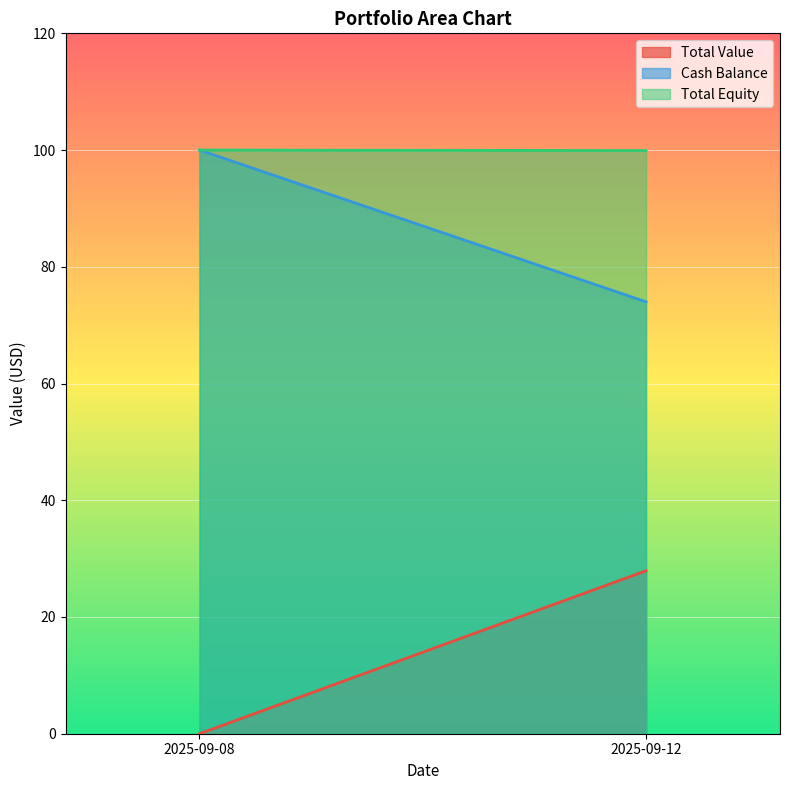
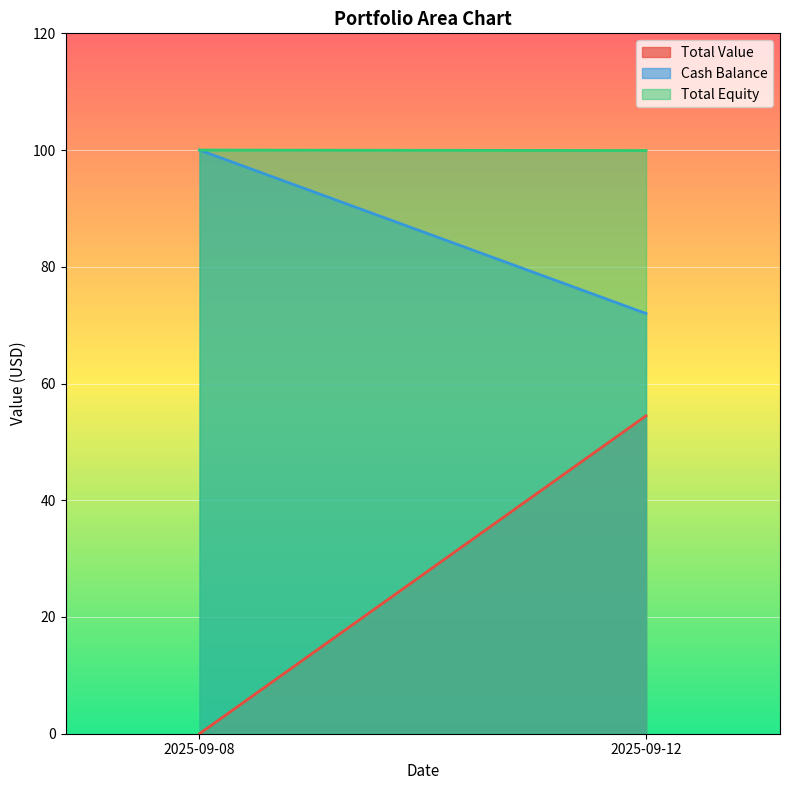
  {
    "Total Value": {
      "2025-09-08": 0,
-     "2025-09-12": 28
+     "2025-09-12": 54
    },
    "Cash Balance": {
-     "2025-09-12": 74
+     "2025-09-12": 72
    },
    "Total Equity": {
      "2025-09-12": 100
    }
  }
